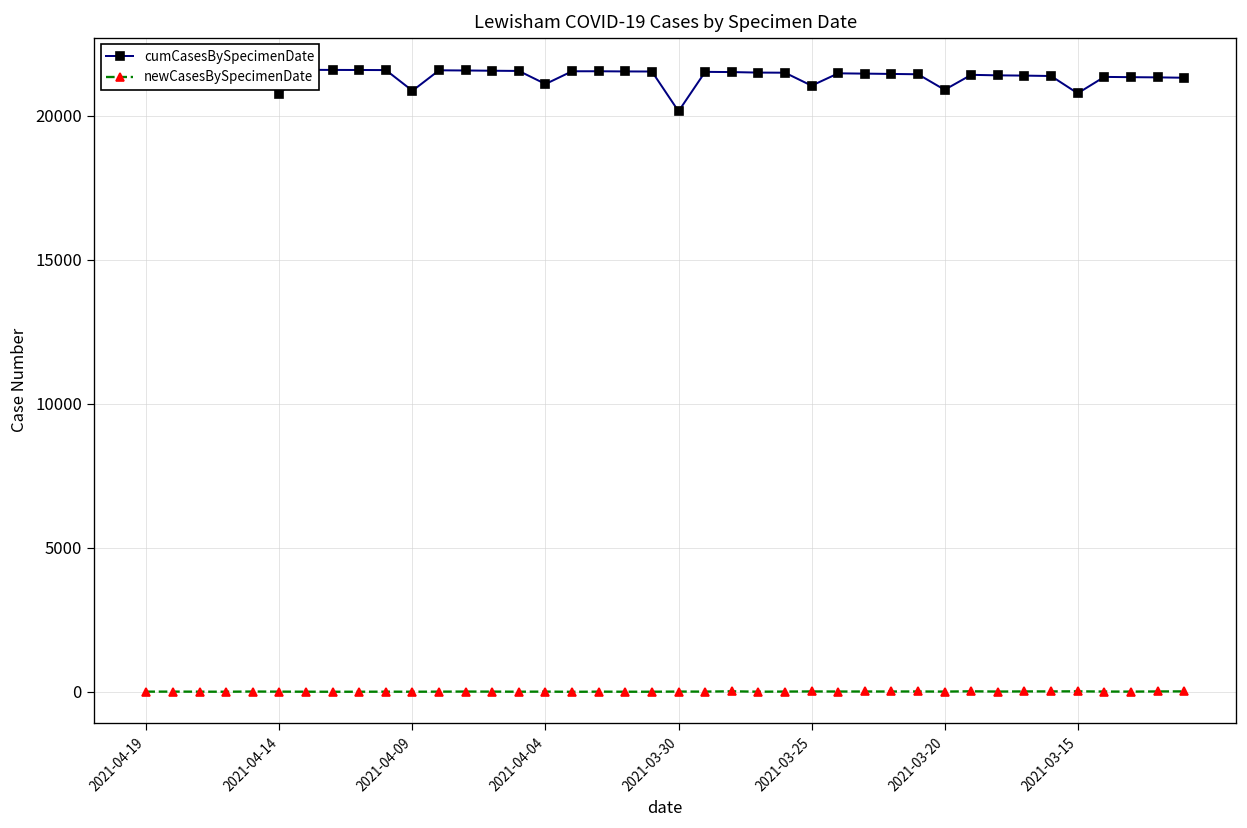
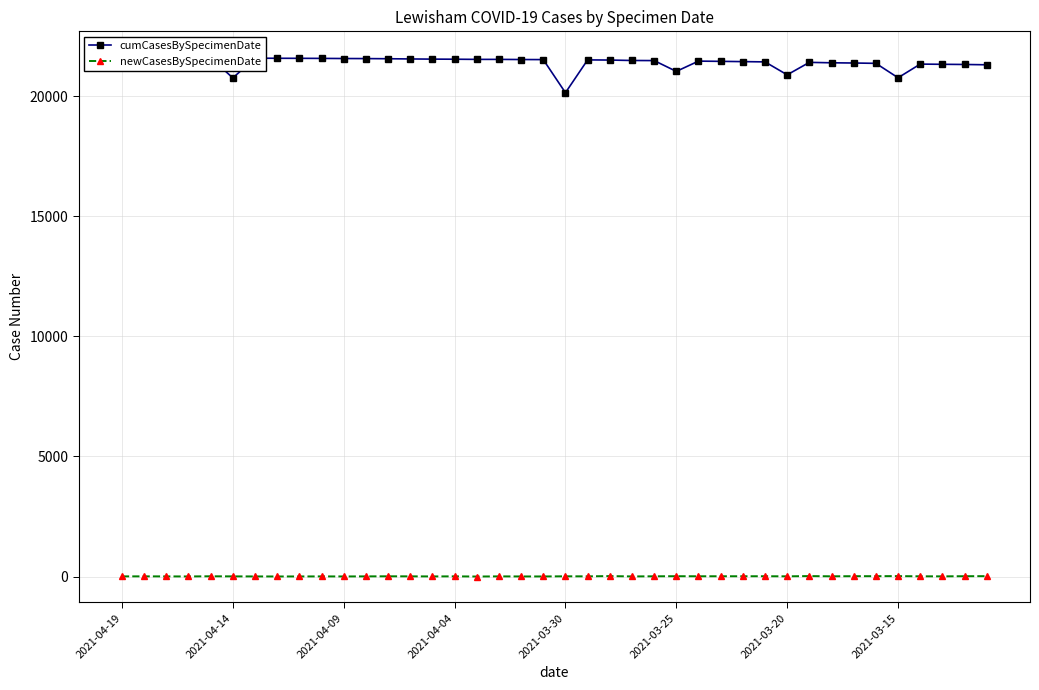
  {
    "cumCasesBySpecimenDate": {
      "2021-04-14": 20800,
-     "2021-04-09": 20900,
-     "2021-04-04": 21100,
+     "2021-04-09": 21600,
+     "2021-04-04": 21500,
      "2021-03-30": 20100,
      "2021-03-25": 21000,
      "2021-03-20": 20900,
      "2021-03-15": 20800
    },
    "newCasesBySpecimenDate": {
      "2021-04-19": 0,
      "2021-04-14": 0,
      "2021-04-09": 0,
      "2021-04-04": 0,
      "2021-03-30": 0,
      "2021-03-25": 0,
      "2021-03-20": 0,
      "2021-03-15": 0
    }
  }
